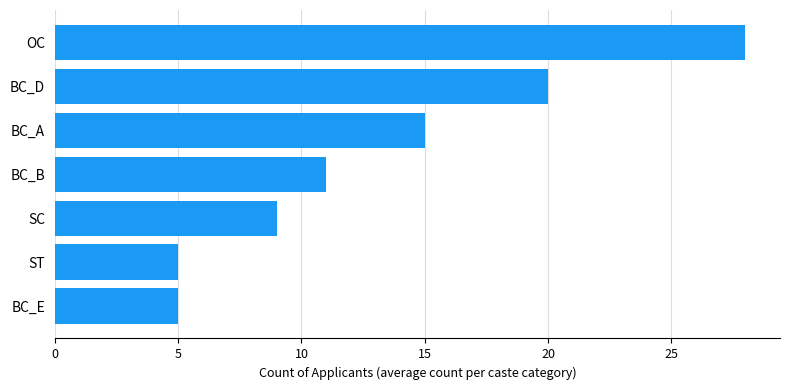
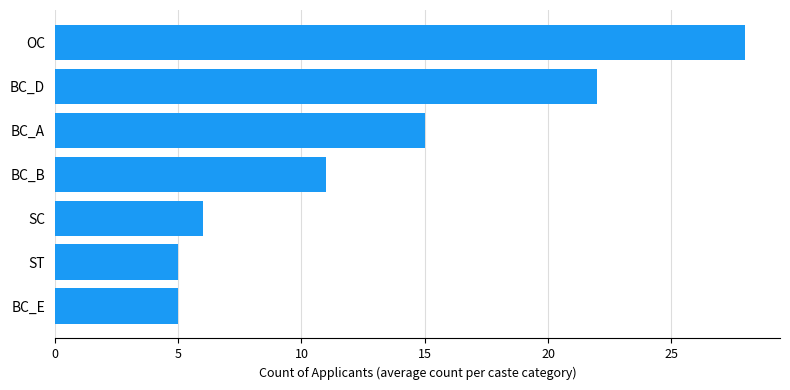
  {
    "OC": 28,
-   "BC_D": 20,
+   "BC_D": 22,
    "BC_A": 15,
    "BC_B": 11,
-   "SC": 9,
+   "SC": 6,
    "ST": 5,
    "BC_E": 5
  }
